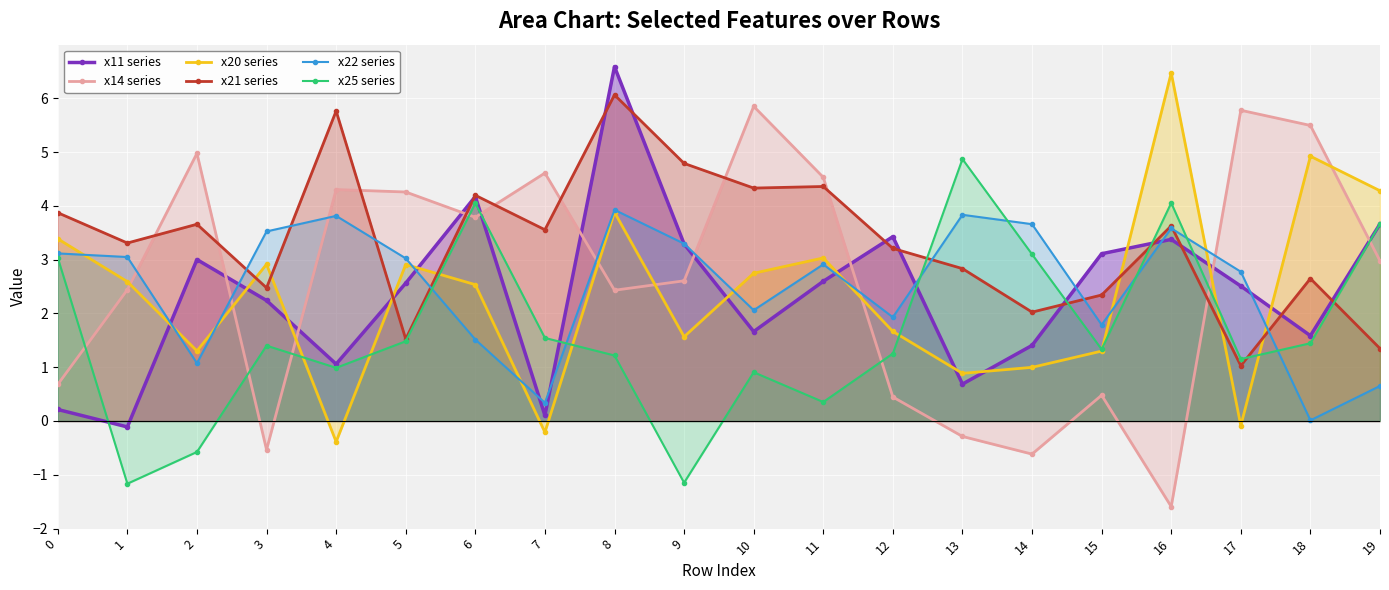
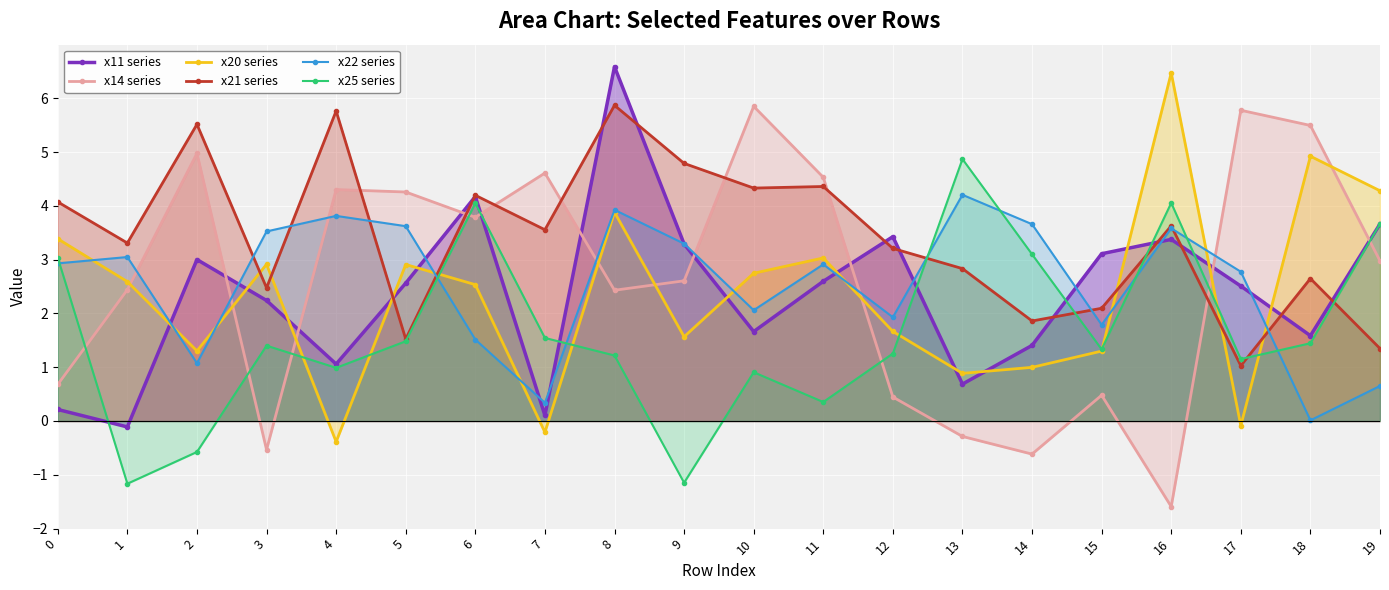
  {
    "x21 series": {
-     "0": 3.9,
+     "0": 4.1,
      "1": 3.3,
-     "2": 3.7,
+     "2": 5.5,
      "3": 2.5,
      "4": 5.8,
      "7": 3.6,
-     "8": 6.1,
+     "8": 5.9,
      "9": 4.8,
      "10": 4.3,
      "11": 4.4,
      "12": 3.2,
      "13": 2.8,
-     "14": 2.0,
-     "15": 2.3,
+     "14": 1.9,
+     "15": 2.1,
      "17": 1.0,
      "18": 2.6,
      "19": 1.3
    },
    "x22 series": {
-     "0": 3.1,
+     "0": 2.9,
      "1": 3.0,
      "2": 1.1,
      "3": 3.5,
      "4": 3.8,
-     "5": 3.0,
+     "5": 3.6,
      "6": 1.5,
      "7": 0.3,
      "10": 2.1,
      "11": 2.9,
      "12": 1.9,
-     "13": 3.8,
+     "13": 4.2,
      "14": 3.7,
      "15": 1.8,
      "17": 2.8,
      "18": 0.0,
      "19": 0.7
    }
  }
